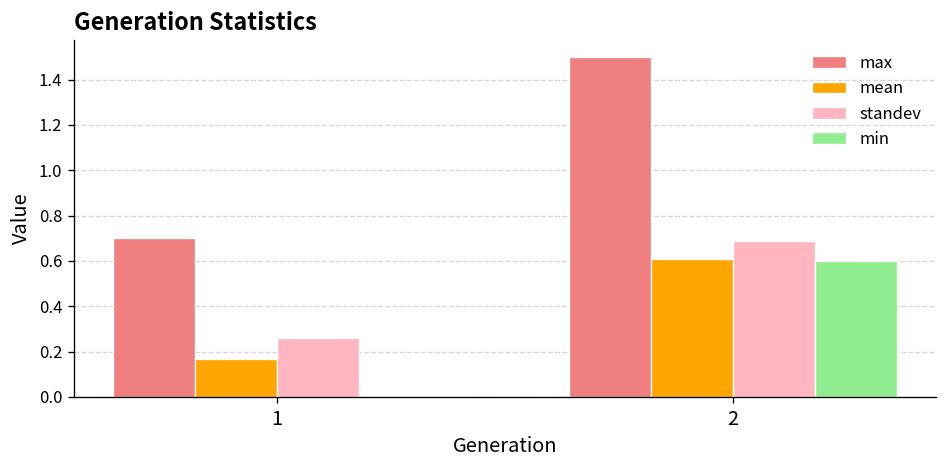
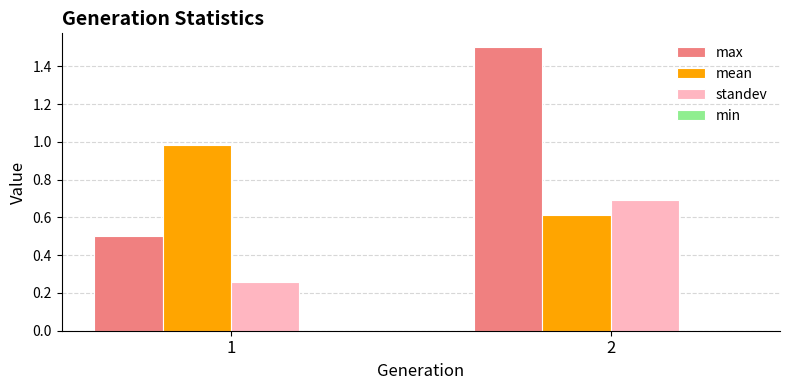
  {
    "max": {
-     "1": 0.7,
+     "1": 0.5,
      "2": 1.5
    },
    "mean": {
-     "1": 0.17,
+     "1": 0.99,
      "2": 0.61
    },
    "standev": {
      "1": 0.26,
      "2": 0.69
    },
    "min": {
      "1": 0.0,
-     "2": 0.6
+     "2": 0.0
    }
  }
